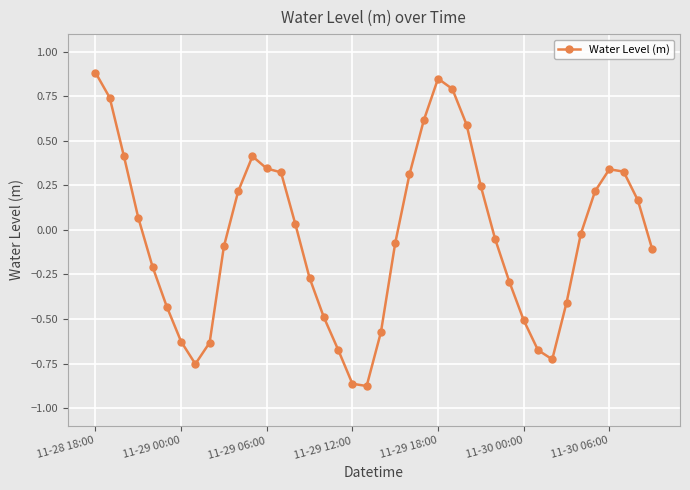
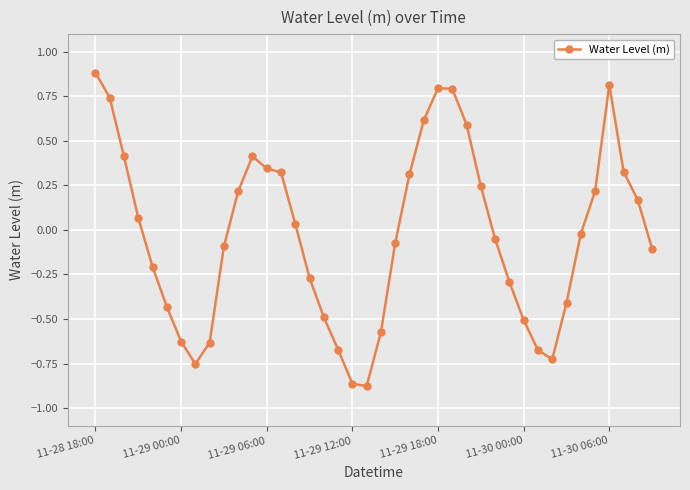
  {
    "11-28 18:00": 0.88,
    "11-29 00:00": -0.63,
    "11-29 06:00": 0.35,
    "11-29 12:00": -0.86,
-   "11-29 18:00": 0.85,
+   "11-29 18:00": 0.80,
    "11-30 00:00": -0.51,
-   "11-30 06:00": 0.34
+   "11-30 06:00": 0.81
  }
